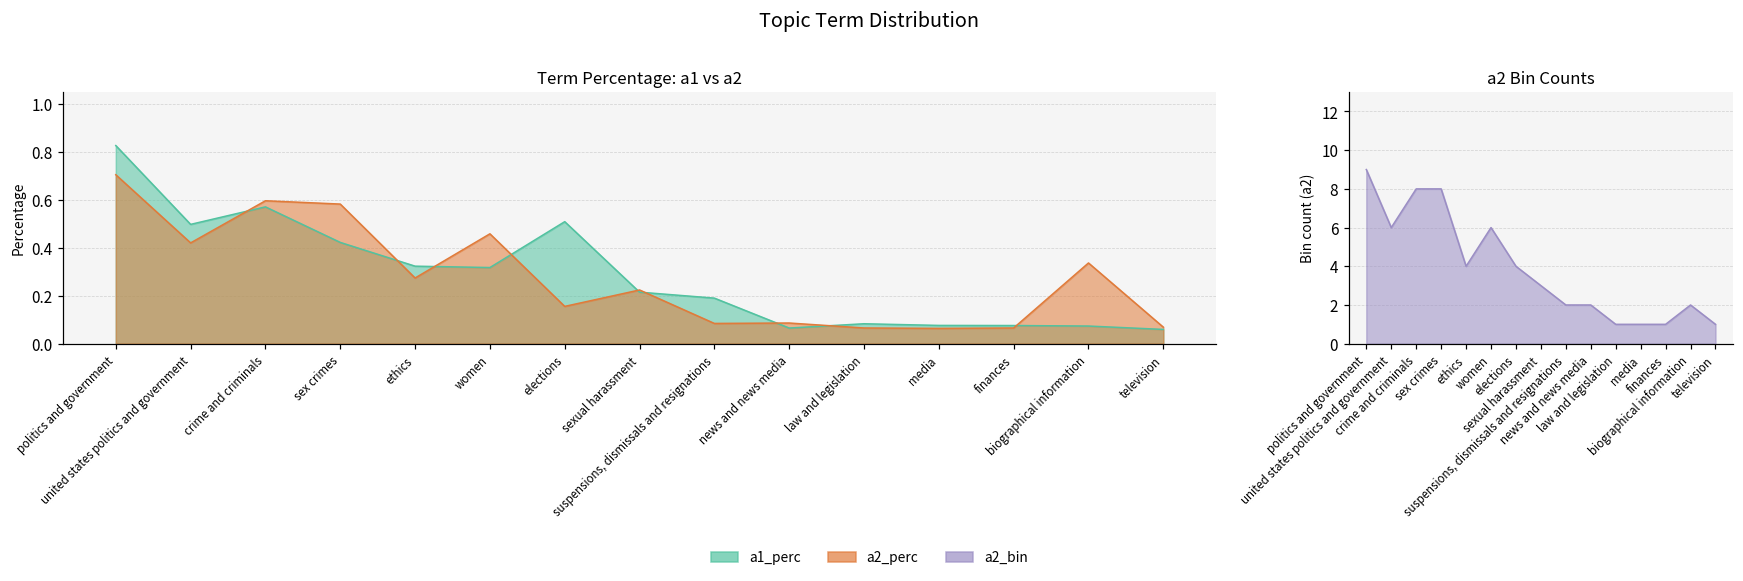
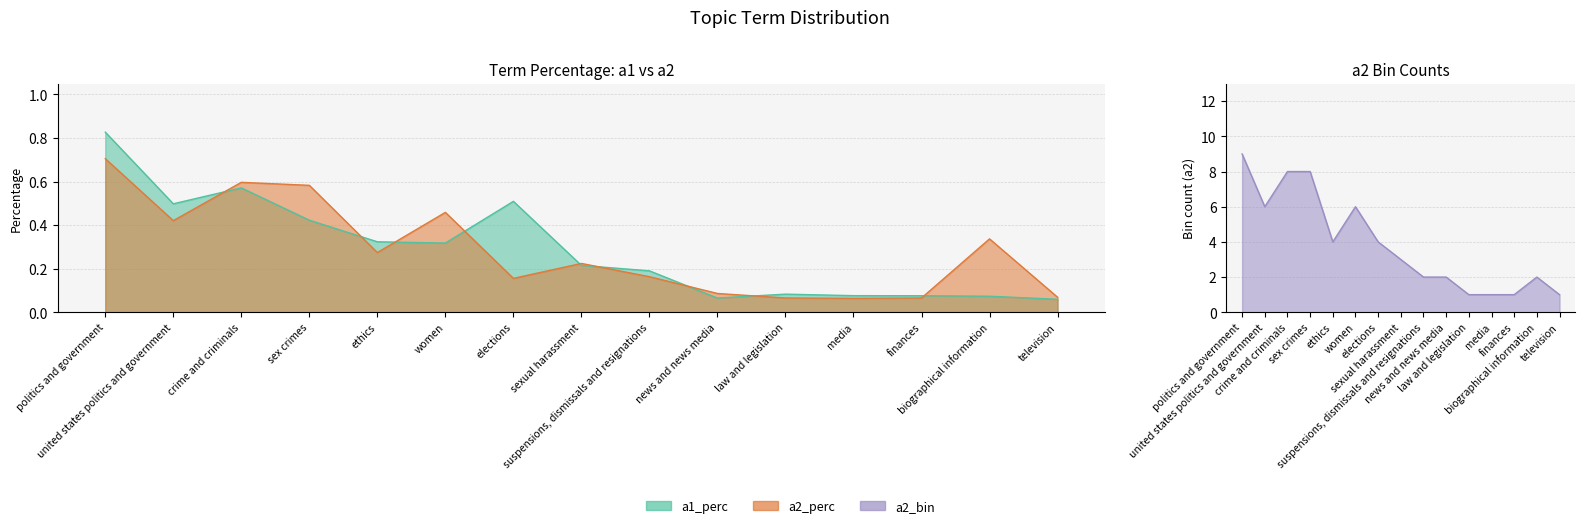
  {
    "Term Percentage: a1 vs a2": {
      "a1_perc": {
        "politics and government": 0.83,
        "united states politics and government": 0.50,
        "crime and criminals": 0.57,
        "sex crimes": 0.42,
        "ethics": 0.32,
        "women": 0.32,
        "elections": 0.51,
        "suspensions, dismissals and resignations": 0.19,
        "news and news media": 0.07,
        "law and legislation": 0.08,
        "media": 0.08,
        "biographical information": 0.07
      },
      "a2_perc": {
        "politics and government": 0.71,
        "united states politics and government": 0.42,
        "crime and criminals": 0.60,
        "sex crimes": 0.58,
        "ethics": 0.27,
        "women": 0.46,
        "elections": 0.16,
-       "suspensions, dismissals and resignations": 0.08,
+       "suspensions, dismissals and resignations": 0.16,
        "news and news media": 0.09,
        "law and legislation": 0.07,
        "media": 0.06,
        "biographical information": 0.34
      }
    },
    "a2 Bin Counts": {
      "politics and government": 9.0,
      "united states politics and government": 6.0,
      "crime and criminals": 8.0,
      "sex crimes": 8.0,
      "ethics": 4.0,
      "women": 6.0,
      "elections": 4.0,
      "sexual harassment": 3.0,
      "suspensions, dismissals and resignations": 2.0,
      "news and news media": 2.0,
      "law and legislation": 1.0,
      "media": 1.0,
      "finances": 1.0,
      "biographical information": 2.0,
      "television": 1.0
    }
  }
